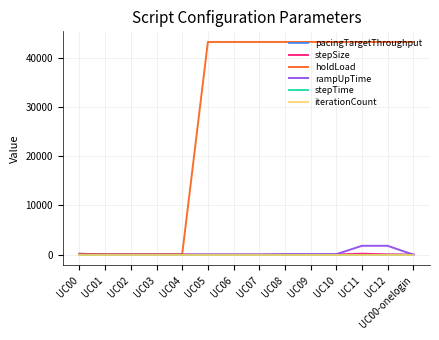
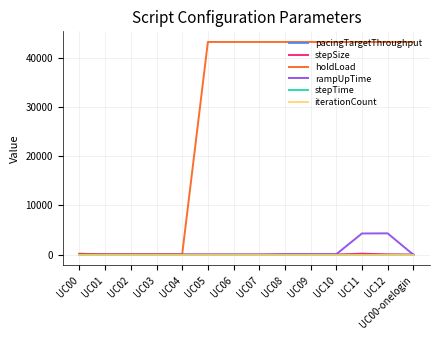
  {
    "holdLoad": {
      "UC05": 43000,
      "UC06": 43000,
      "UC07": 43000,
      "UC08": 43000,
      "UC09": 43000,
      "UC10": 43000,
      "UC11": 43000,
      "UC12": 43000,
      "UC00-onelogin": 43000
    },
    "rampUpTime": {
-     "UC11": 2000,
-     "UC12": 2000
+     "UC11": 4000,
+     "UC12": 4000
    }
  }
